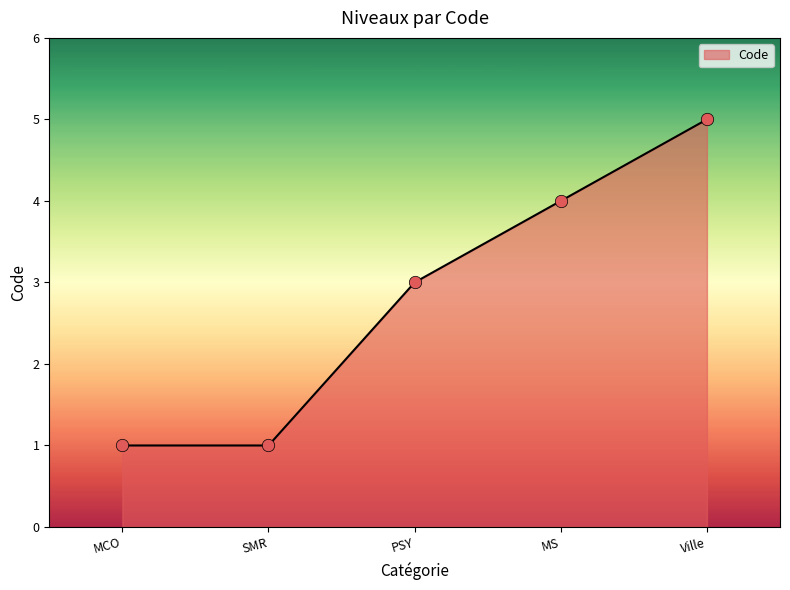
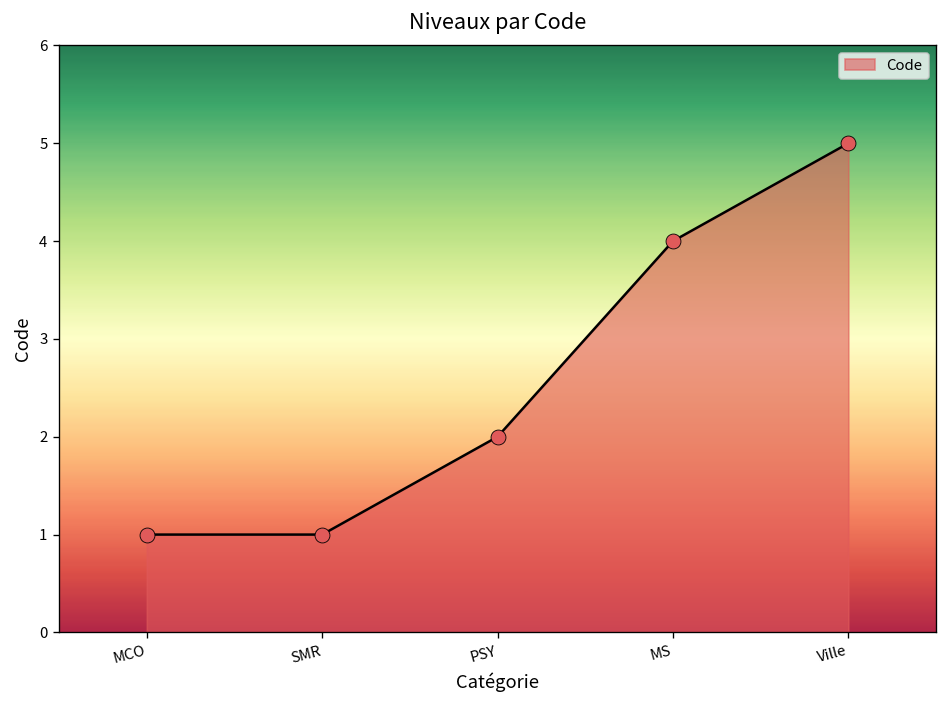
  {
    "MCO": 1,
    "SMR": 1,
-   "PSY": 3,
+   "PSY": 2,
    "MS": 4,
    "Ville": 5
  }
